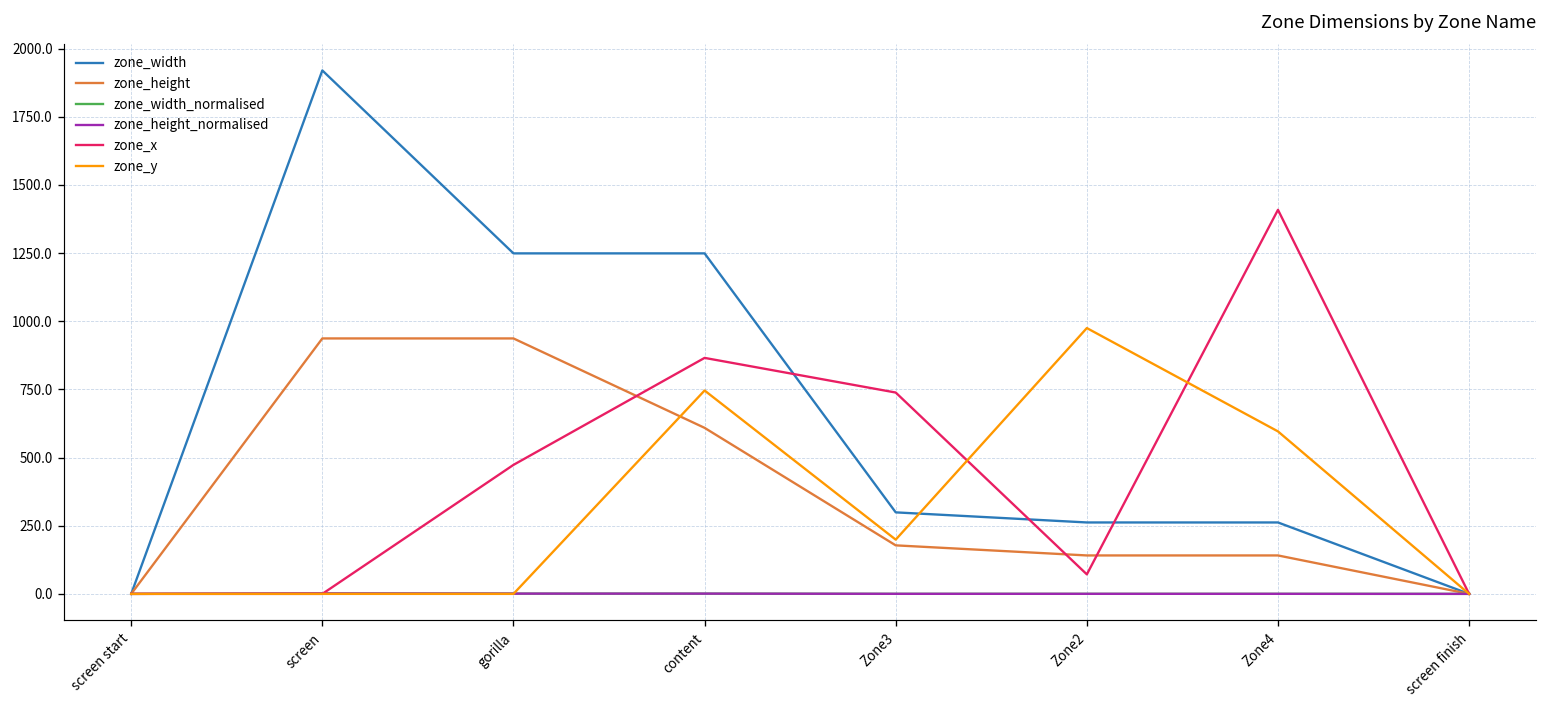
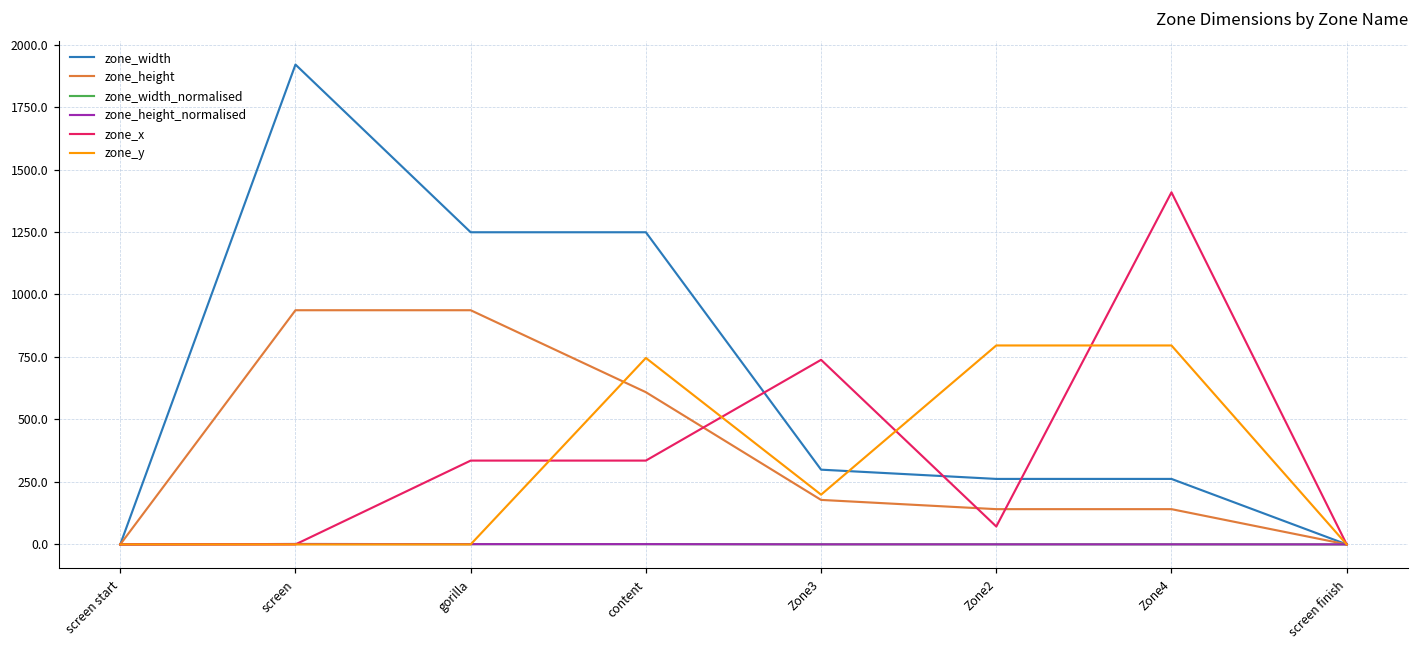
  {
    "zone_width": {
      "screen": 1920,
      "gorilla": 1250,
      "content": 1250,
      "Zone3": 300,
      "Zone2": 260,
      "Zone4": 260
    },
    "zone_height": {
      "screen": 940,
      "gorilla": 940,
      "content": 610,
      "Zone3": 180,
      "Zone2": 140,
      "Zone4": 140
    },
    "zone_height_normalised": {
      "content": 0,
      "Zone3": 0,
      "Zone2": 0,
      "Zone4": 0
    },
    "zone_x": {
-     "gorilla": 470,
-     "content": 870,
+     "gorilla": 340,
+     "content": 340,
      "Zone3": 740,
      "Zone2": 70,
      "Zone4": 1410
    },
    "zone_y": {
      "content": 750,
      "Zone3": 200,
-     "Zone2": 980,
-     "Zone4": 600
+     "Zone2": 800,
+     "Zone4": 800
    }
  }
